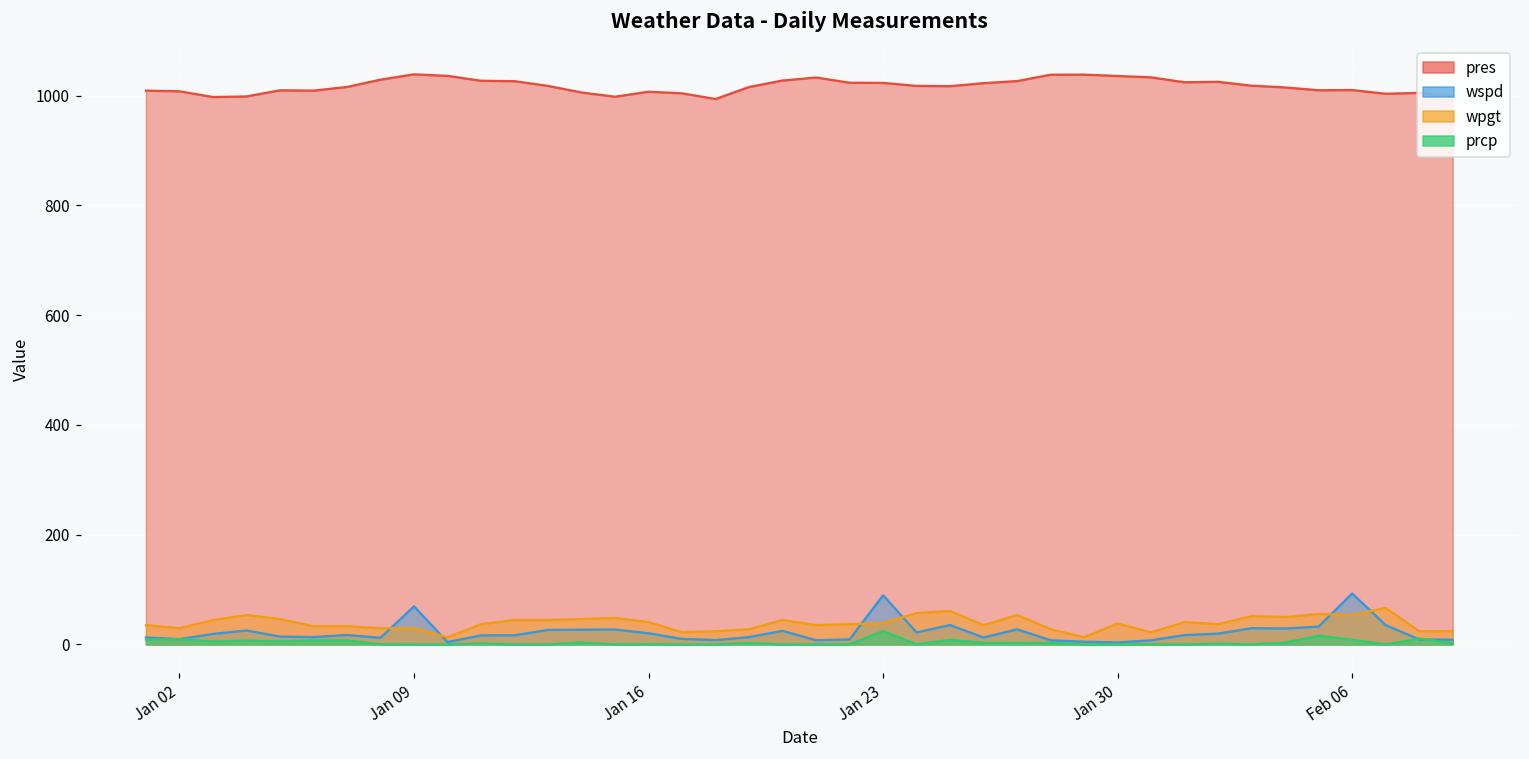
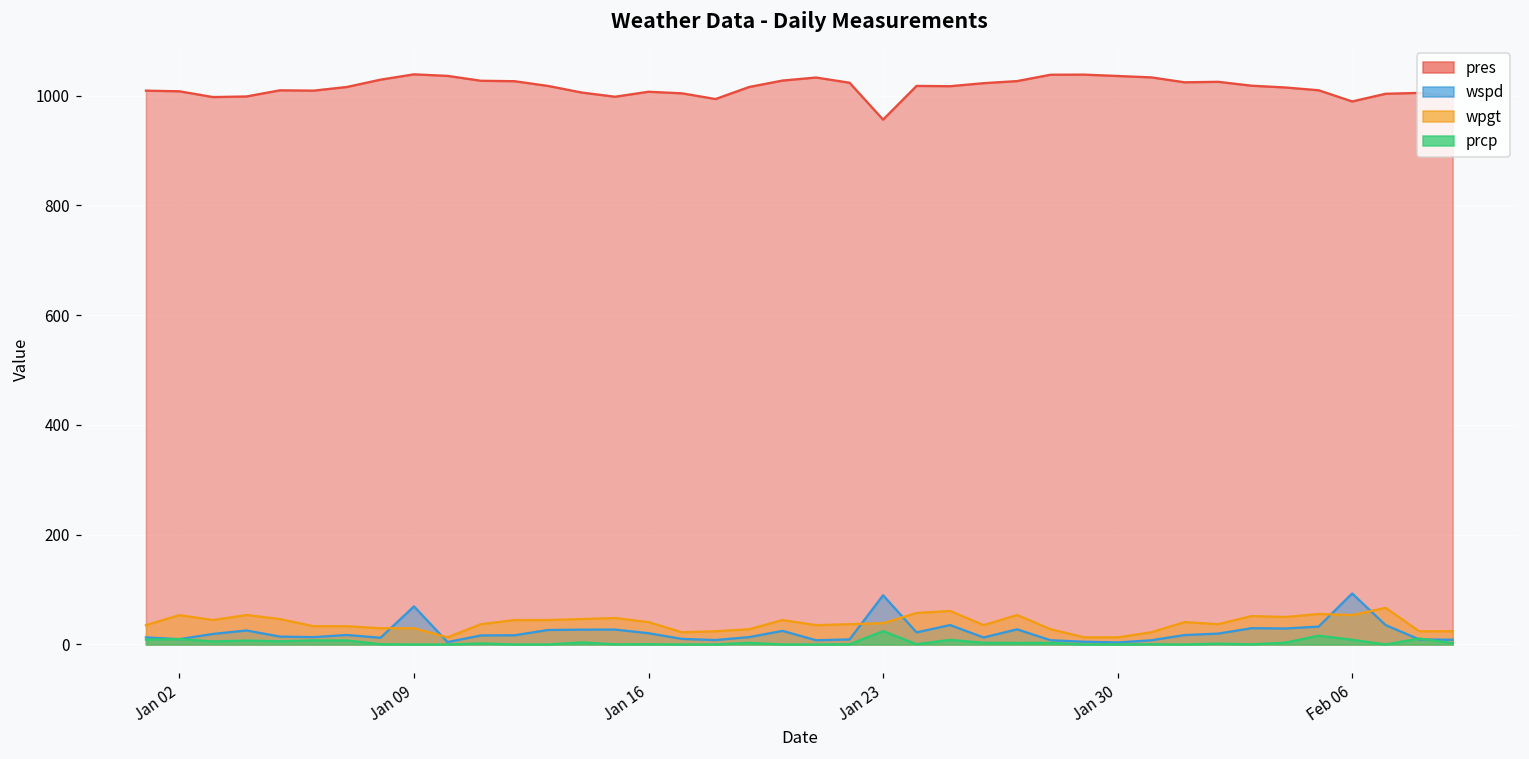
  {
    "pres": {
      "Jan 02": 1010,
      "Jan 09": 1040,
      "Jan 16": 1010,
-     "Jan 23": 1020,
+     "Jan 23": 960,
      "Jan 30": 1040,
-     "Feb 06": 1010
+     "Feb 06": 990
    },
    "wspd": {
      "Jan 09": 70,
      "Jan 16": 20,
      "Jan 23": 90,
      "Feb 06": 90
    },
    "wpgt": {
-     "Jan 02": 30,
+     "Jan 02": 50,
      "Jan 09": 30,
      "Jan 16": 40,
      "Jan 23": 40,
-     "Jan 30": 40,
+     "Jan 30": 10,
      "Feb 06": 50
    },
    "prcp": {
      "Jan 09": 0,
      "Jan 16": 0,
      "Jan 23": 20,
      "Feb 06": 10
    }
  }
